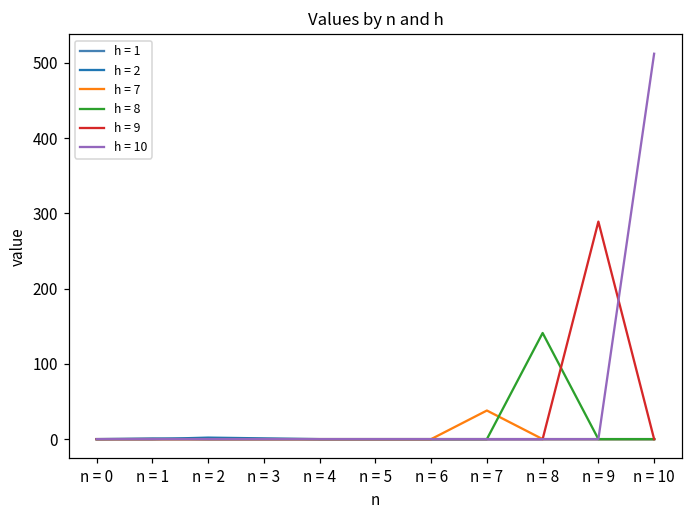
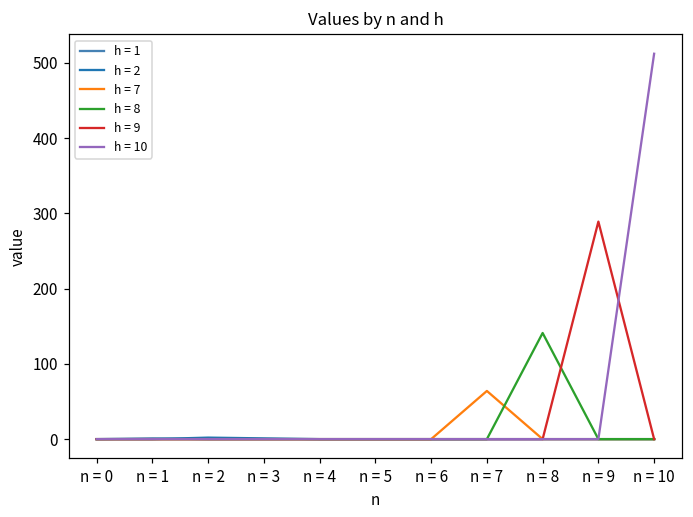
  {
    "h = 7": {
-     "n = 7": 40
+     "n = 7": 60
    },
    "h = 8": {
      "n = 8": 140
    },
    "h = 9": {
      "n = 9": 290
    },
    "h = 10": {
      "n = 10": 510
    }
  }
